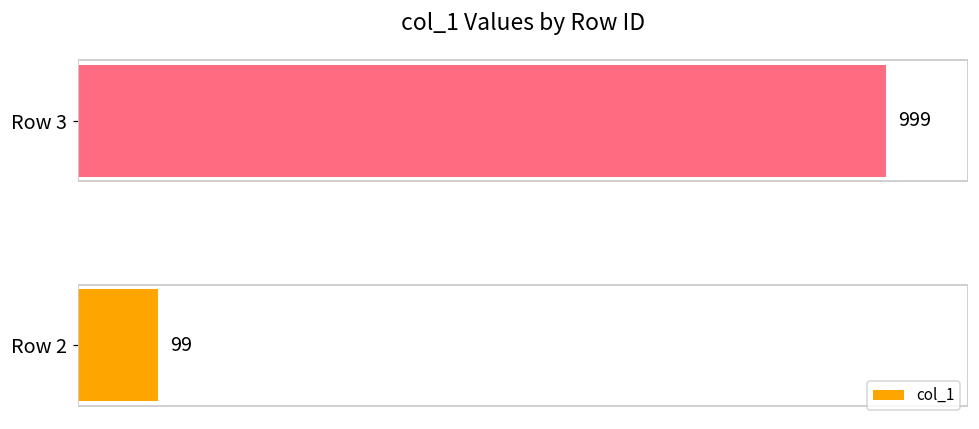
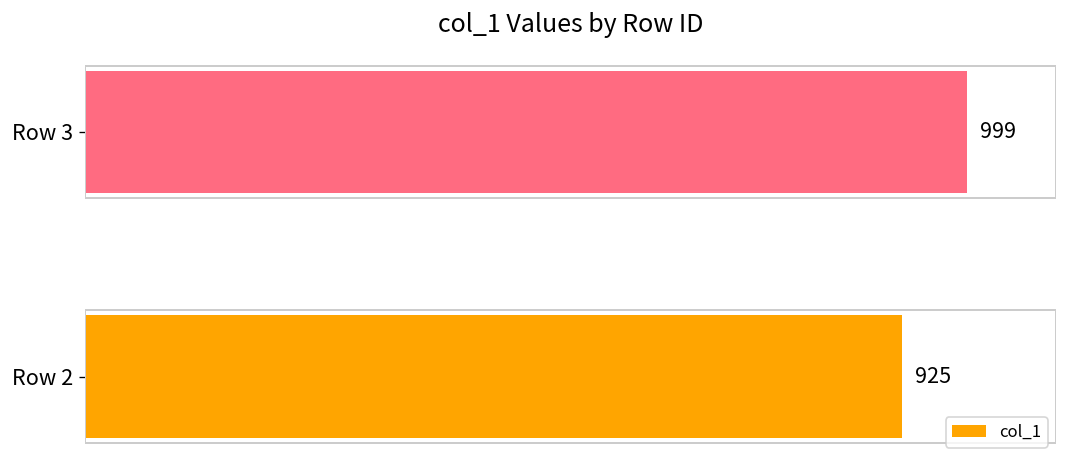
  {
    "Row 3": 999,
-   "Row 2": 99
+   "Row 2": 925
  }
